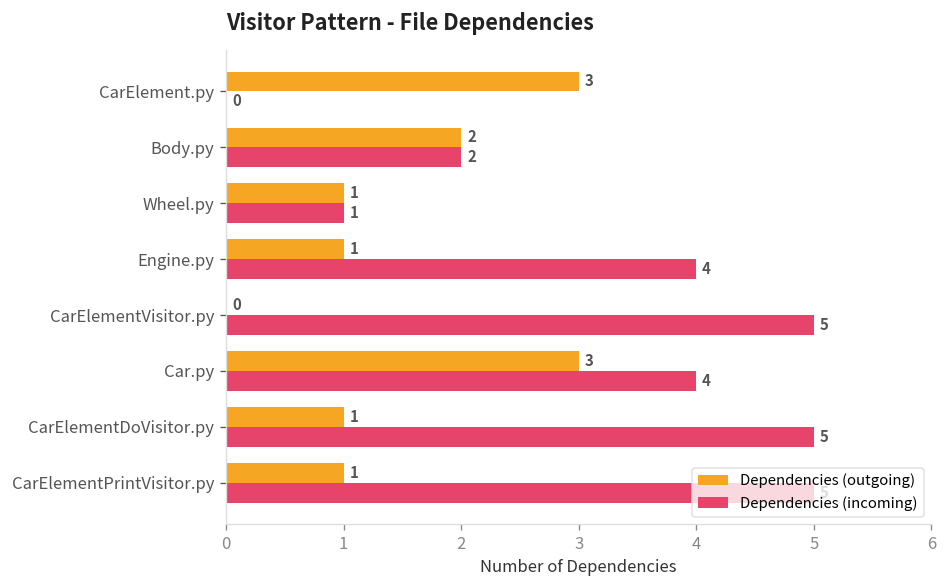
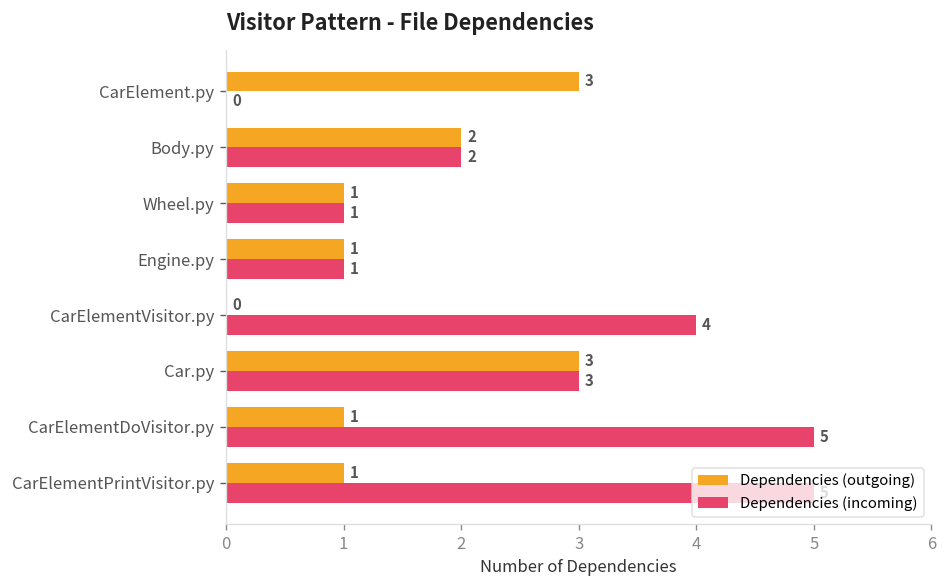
  {
    "Dependencies (outgoing)": {
      "CarElement.py": 3,
      "Body.py": 2,
      "Wheel.py": 1,
      "Engine.py": 1,
      "CarElementVisitor.py": 0,
      "Car.py": 3,
      "CarElementDoVisitor.py": 1,
      "CarElementPrintVisitor.py": 1
    },
    "Dependencies (incoming)": {
      "CarElement.py": 0,
      "Body.py": 2,
      "Wheel.py": 1,
-     "Engine.py": 4,
-     "CarElementVisitor.py": 5,
-     "Car.py": 4,
+     "Engine.py": 1,
+     "CarElementVisitor.py": 4,
+     "Car.py": 3,
      "CarElementDoVisitor.py": 5
    }
  }
